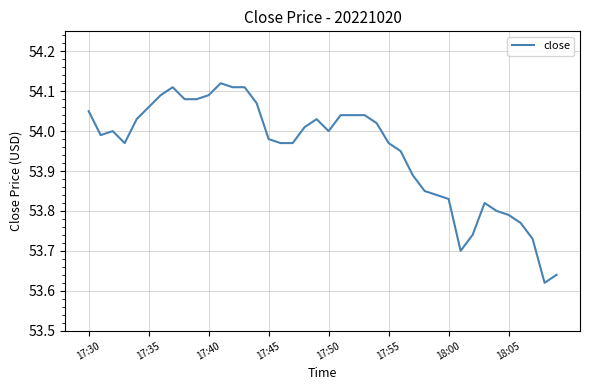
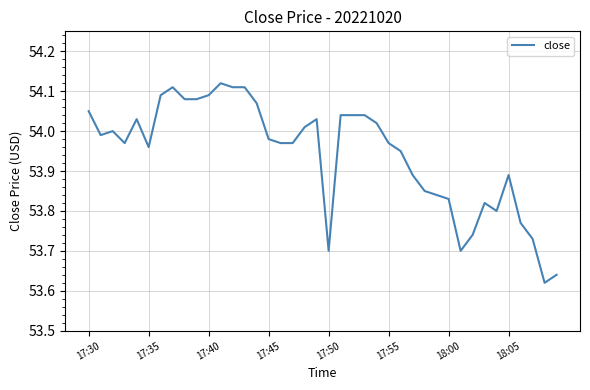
  {
    "17:30": 54.05,
-   "17:35": 54.06,
+   "17:35": 53.96,
    "17:40": 54.09,
    "17:45": 53.98,
-   "17:50": 54.0,
+   "17:50": 53.7,
    "17:55": 53.97,
    "18:00": 53.83,
-   "18:05": 53.79
+   "18:05": 53.89
  }
